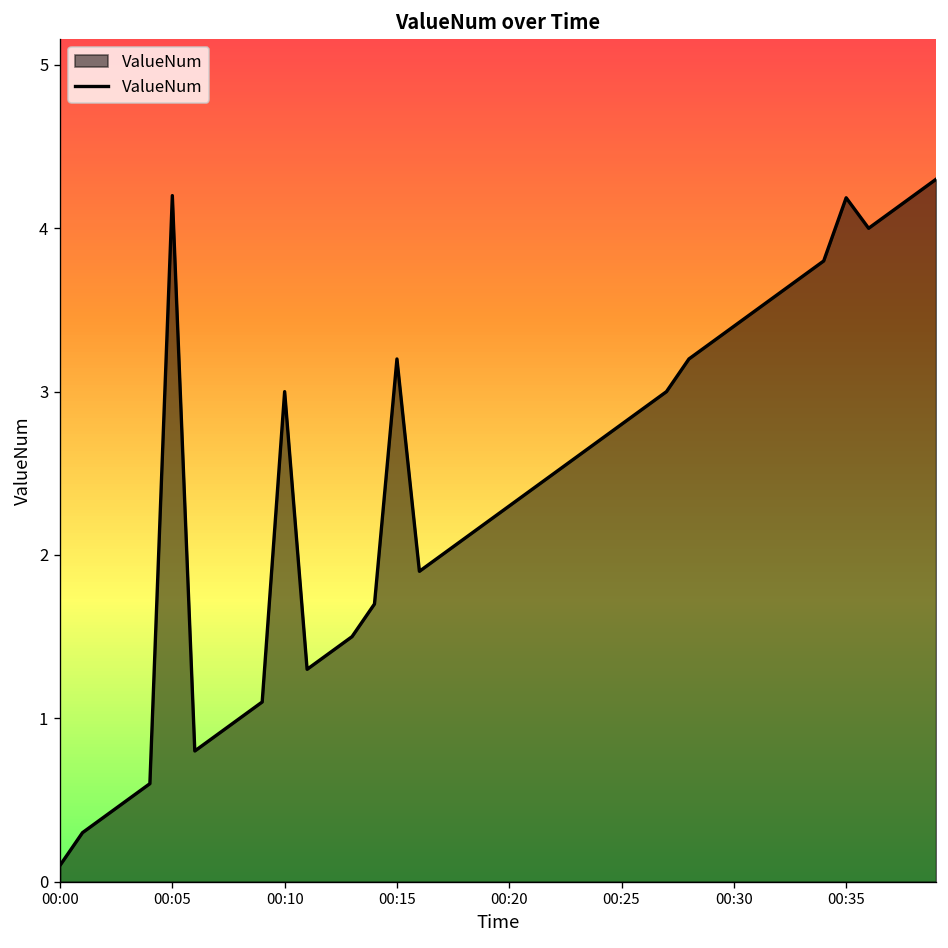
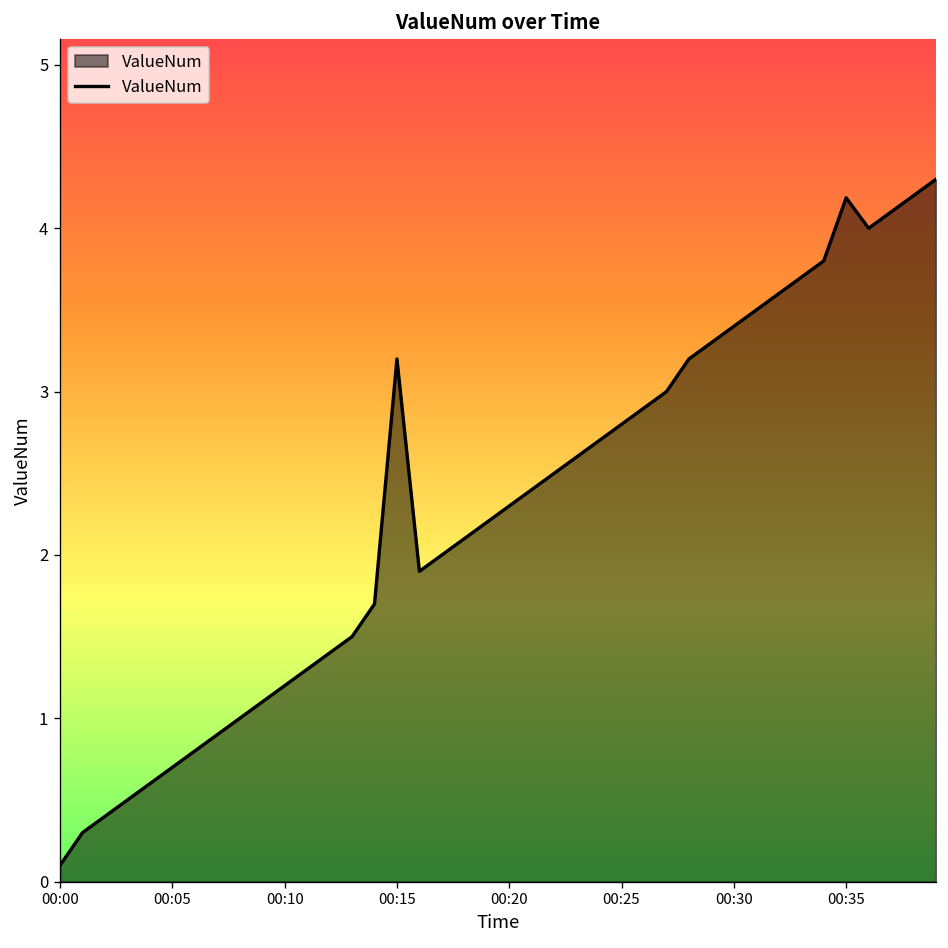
  {
    "00:00": 0.1,
-   "00:05": 4.2,
-   "00:10": 3.0,
+   "00:05": 0.7,
+   "00:10": 1.2,
    "00:15": 3.2,
    "00:20": 2.3,
    "00:25": 2.8,
    "00:30": 3.4,
    "00:35": 4.2
  }
